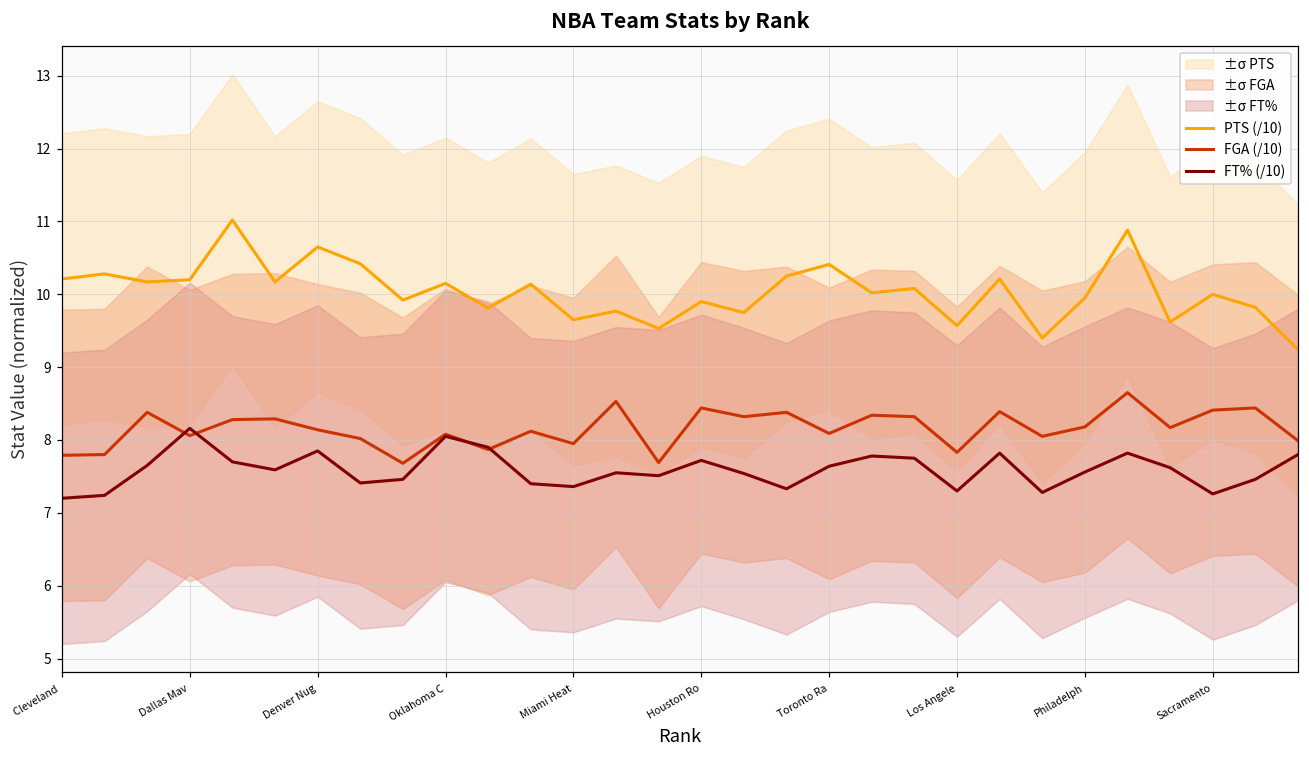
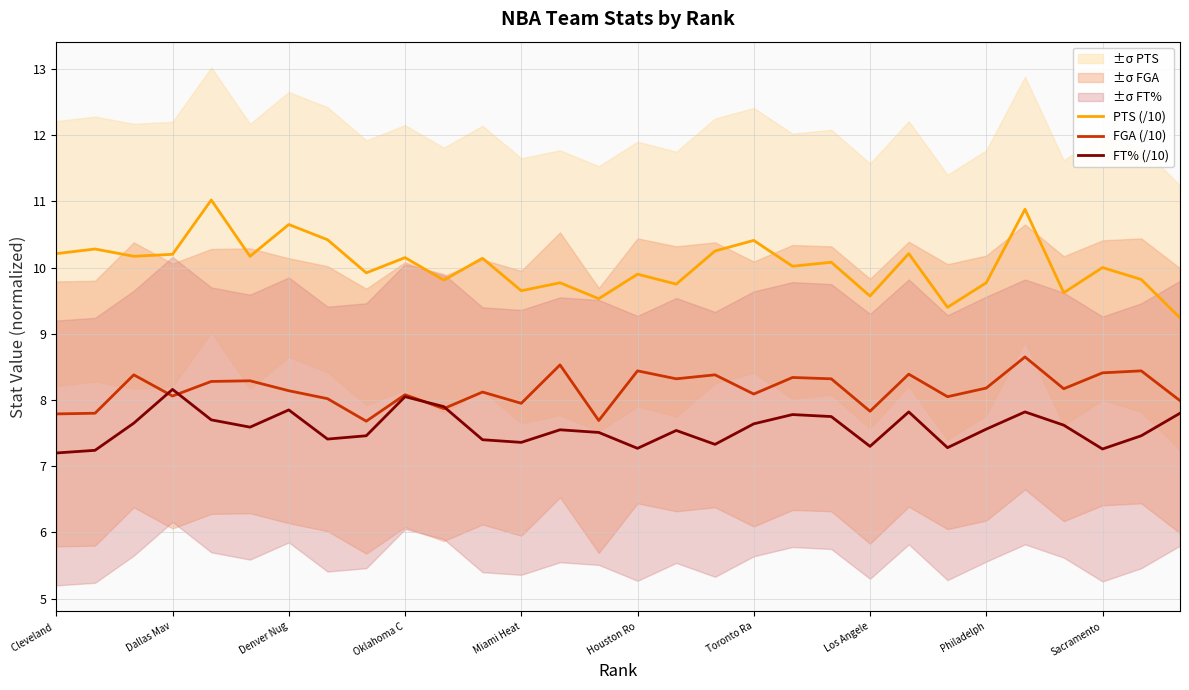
  {
    "PTS (/10)": {
      "Cleveland": 10.2,
      "Dallas Mav": 10.2,
      "Denver Nug": 10.7,
      "Oklahoma C": 10.2,
      "Miami Heat": 9.7,
      "Houston Ro": 9.9,
      "Toronto Ra": 10.4,
      "Los Angele": 9.6,
-     "Philadelph": 10.0,
+     "Philadelph": 9.8,
      "Sacramento": 10.0
    },
    "FGA (/10)": {
      "Cleveland": 7.8,
      "Dallas Mav": 8.1,
      "Denver Nug": 8.1,
      "Miami Heat": 8.0,
      "Houston Ro": 8.4,
      "Toronto Ra": 8.1,
      "Los Angele": 7.8,
      "Philadelph": 8.2,
      "Sacramento": 8.4
    },
    "FT% (/10)": {
      "Cleveland": 7.2,
      "Dallas Mav": 8.2,
      "Denver Nug": 7.9,
      "Miami Heat": 7.4,
-     "Houston Ro": 7.7,
+     "Houston Ro": 7.3,
      "Toronto Ra": 7.6,
      "Los Angele": 7.3,
      "Philadelph": 7.6,
      "Sacramento": 7.3
    }
  }
